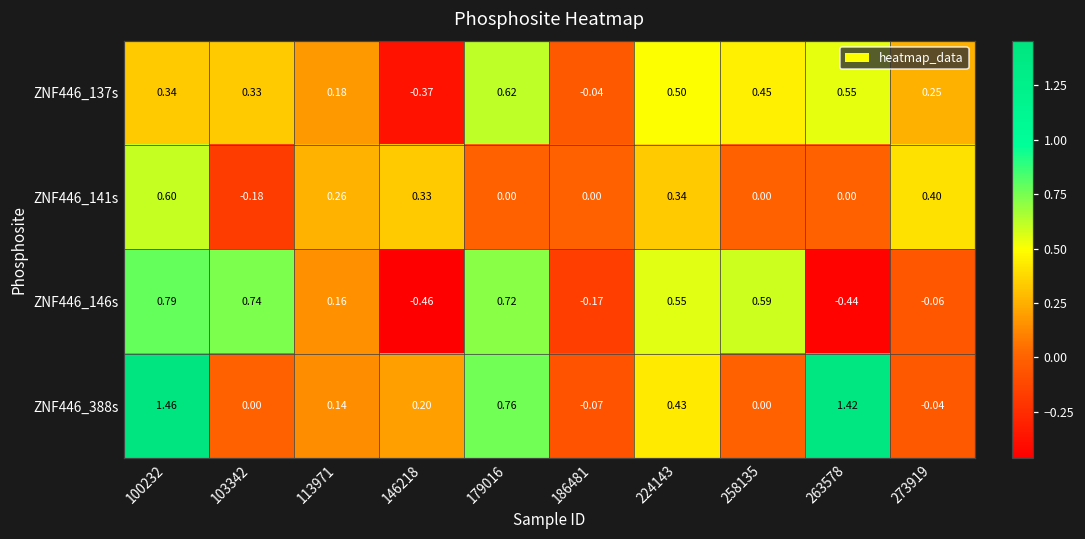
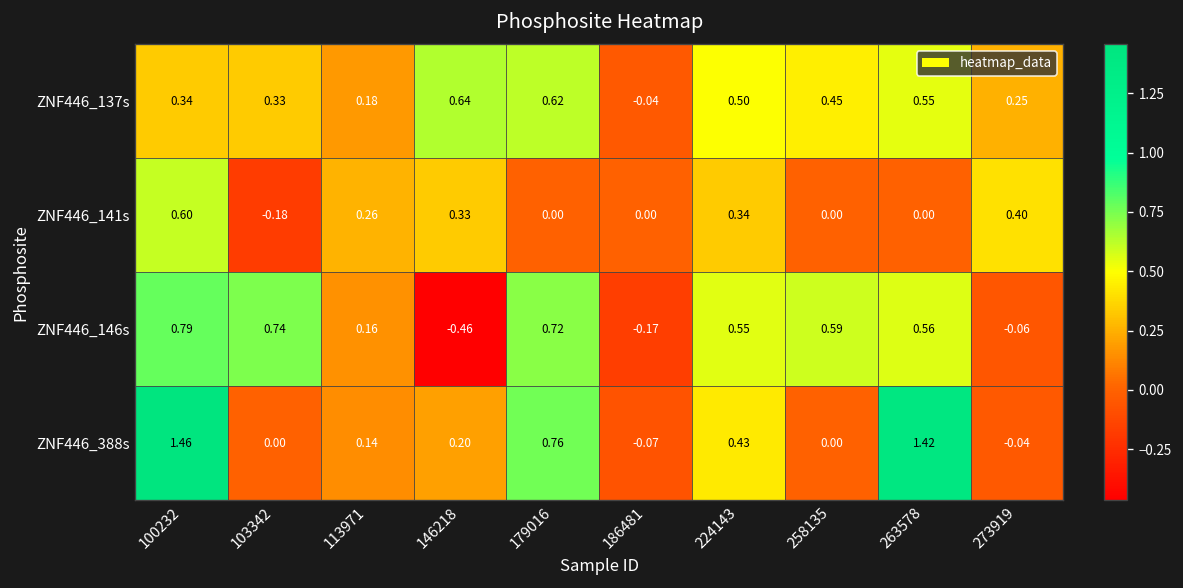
  {
    "ZNF446_137s": {
      "100232": 0.34,
      "103342": 0.33,
      "113971": 0.18,
-     "146218": -0.37,
+     "146218": 0.64,
      "179016": 0.62,
      "186481": -0.04,
      "224143": 0.50,
      "258135": 0.45,
      "263578": 0.55,
      "273919": 0.25
    },
    "ZNF446_141s": {
      "100232": 0.60,
      "103342": -0.18,
      "113971": 0.26,
      "146218": 0.33,
      "179016": 0.00,
      "186481": 0.00,
      "224143": 0.34,
      "258135": 0.00,
      "263578": 0.00,
      "273919": 0.40
    },
    "ZNF446_146s": {
      "100232": 0.79,
      "103342": 0.74,
      "113971": 0.16,
      "146218": -0.46,
      "179016": 0.72,
      "186481": -0.17,
      "224143": 0.55,
      "258135": 0.59,
-     "263578": -0.44,
+     "263578": 0.56,
      "273919": -0.06
    },
    "ZNF446_388s": {
      "100232": 1.46,
      "103342": 0.00,
      "113971": 0.14,
      "146218": 0.20,
      "179016": 0.76,
      "186481": -0.07,
      "224143": 0.43,
      "258135": 0.00,
      "263578": 1.42,
      "273919": -0.04
    }
  }
